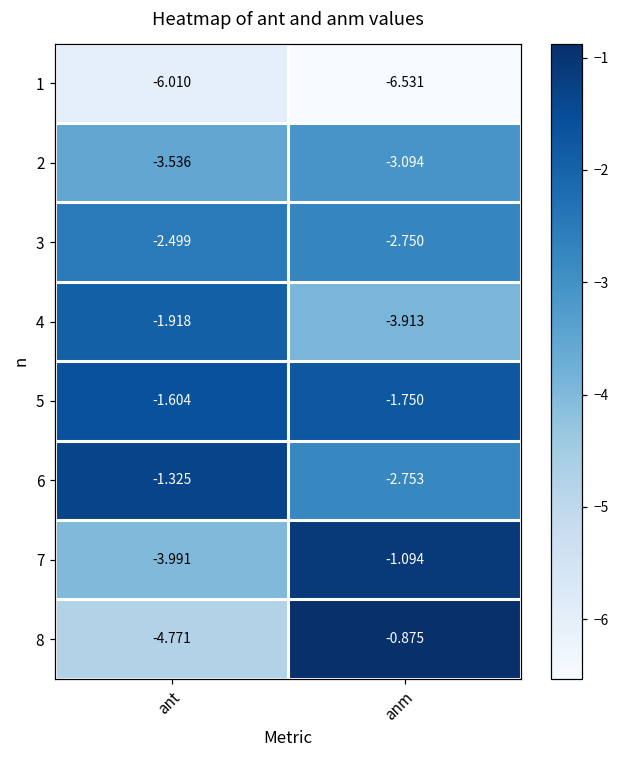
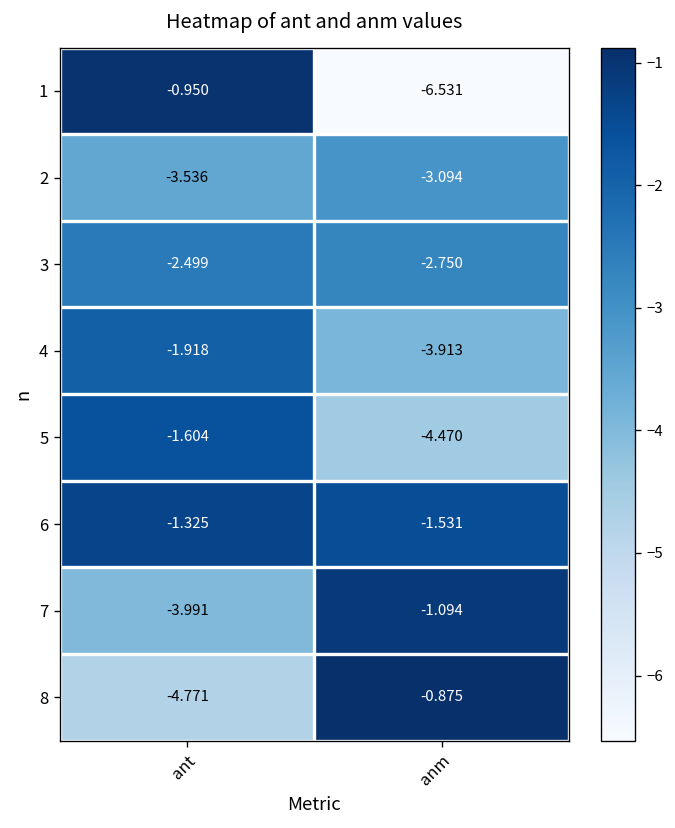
  {
    "1": {
-     "ant": -6.010,
+     "ant": -0.950,
      "anm": -6.531
    },
    "2": {
      "ant": -3.536,
      "anm": -3.094
    },
    "3": {
      "ant": -2.499,
      "anm": -2.750
    },
    "4": {
      "ant": -1.918,
      "anm": -3.913
    },
    "5": {
      "ant": -1.604,
-     "anm": -1.750
+     "anm": -4.470
    },
    "6": {
      "ant": -1.325,
-     "anm": -2.753
+     "anm": -1.531
    },
    "7": {
      "ant": -3.991,
      "anm": -1.094
    },
    "8": {
      "ant": -4.771,
      "anm": -0.875
    }
  }
